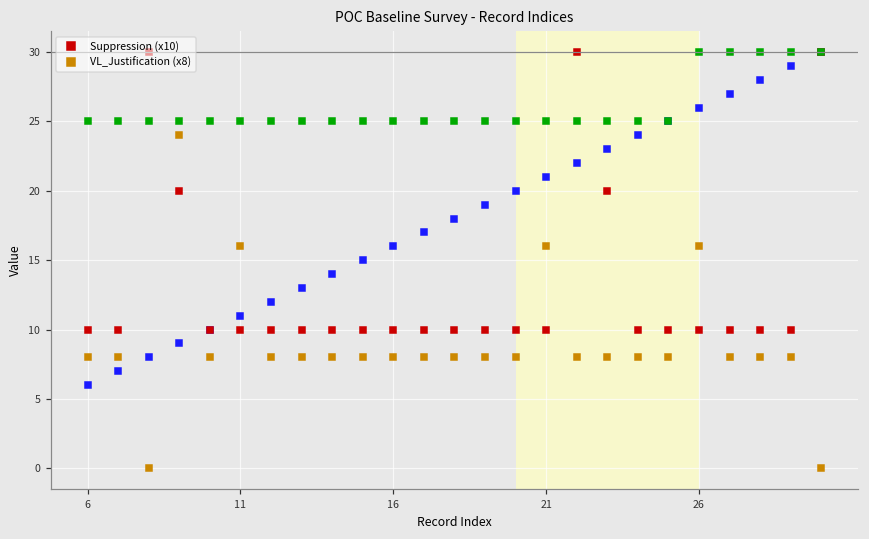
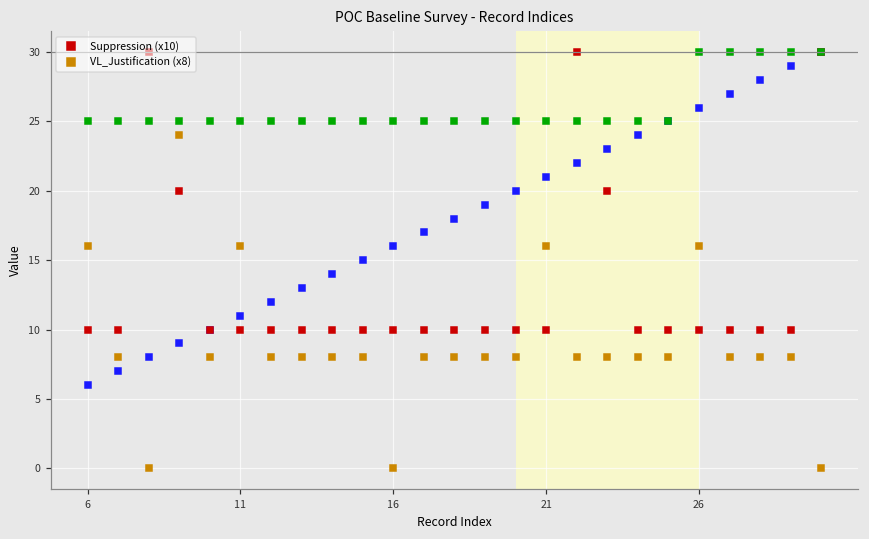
  {
    "Suppression (x10)": {
      "6": 10.0,
      "11": 10.0,
      "16": 10.0,
      "21": 10.0,
      "26": 10.0
    },
    "VL_Justification (x8)": {
-     "6": 8.0,
+     "6": 16.0,
      "11": 16.0,
-     "16": 8.0,
+     "16": 0.0,
      "21": 16.0,
      "26": 16.0
    }
  }
